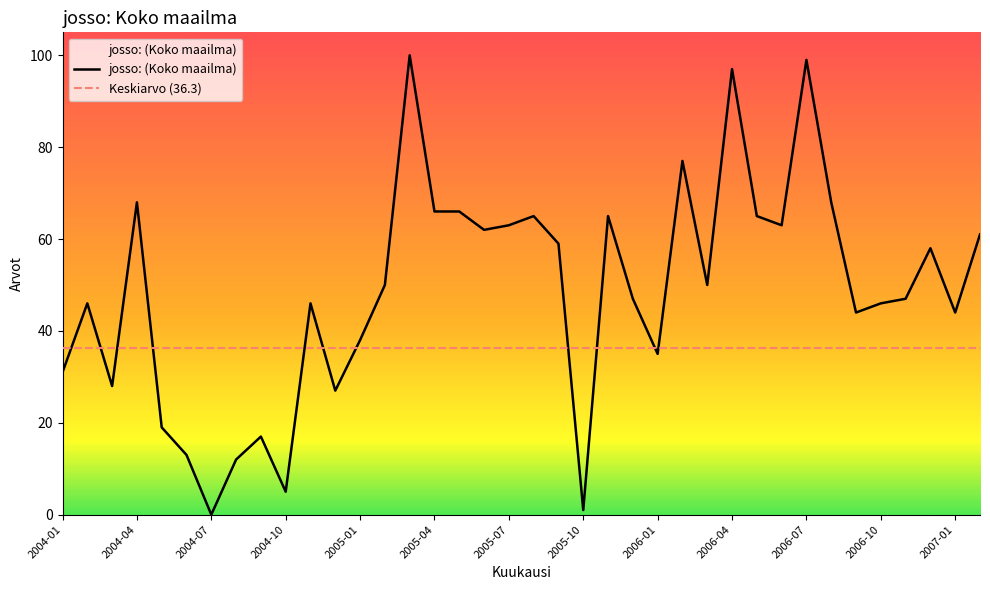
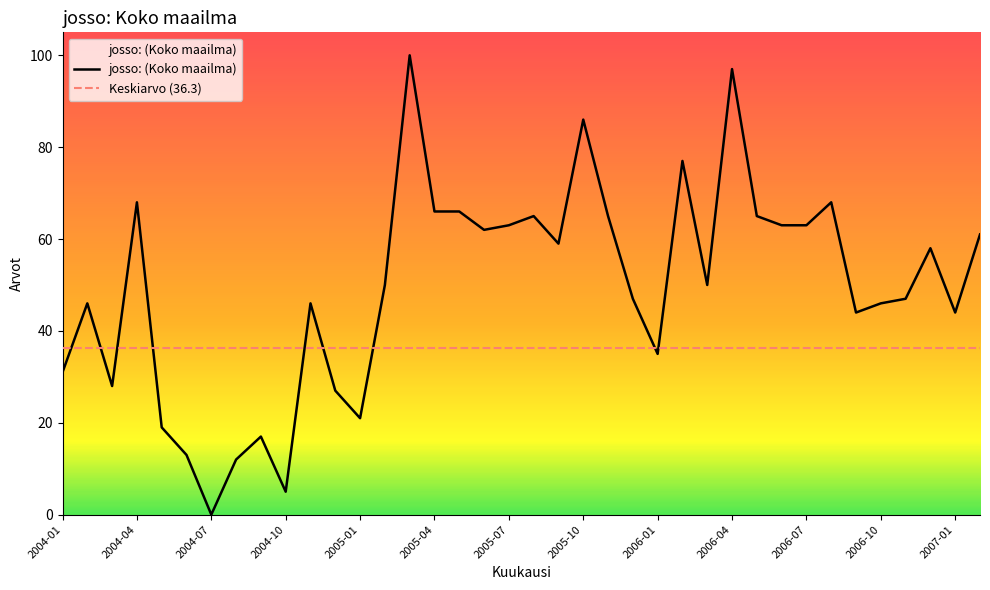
  {
    "2004-01": 31,
    "2004-04": 68,
    "2004-07": 0,
    "2004-10": 5,
-   "2005-01": 38,
+   "2005-01": 21,
    "2005-04": 66,
    "2005-07": 63,
-   "2005-10": 1,
+   "2005-10": 86,
    "2006-01": 35,
    "2006-04": 97,
-   "2006-07": 99,
+   "2006-07": 63,
    "2006-10": 46,
    "2007-01": 44
  }
